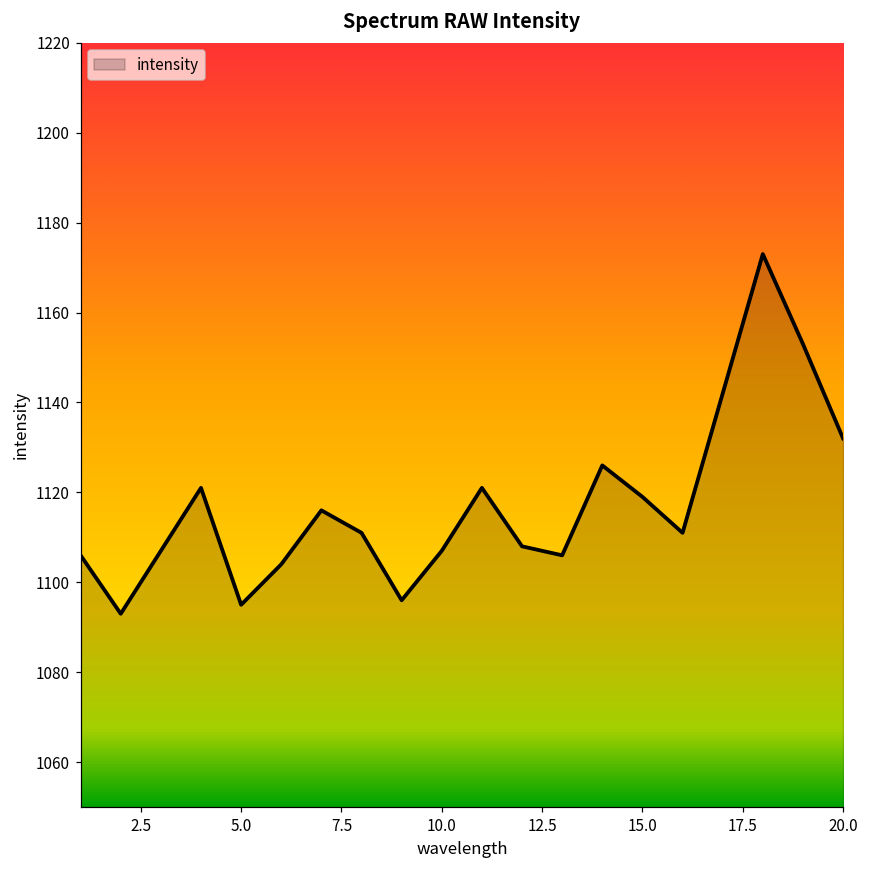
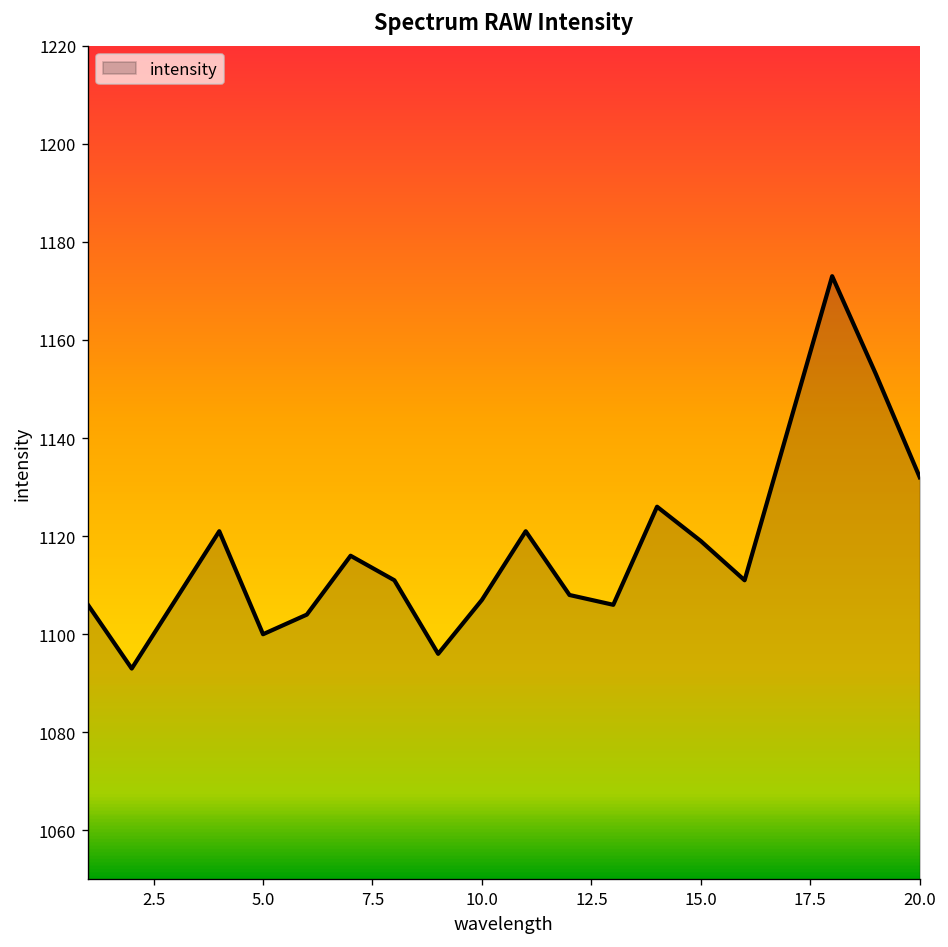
  {
-   "5.0": 1095,
+   "5.0": 1100,
    "10.0": 1107,
    "15.0": 1119,
    "20.0": 1132
  }
